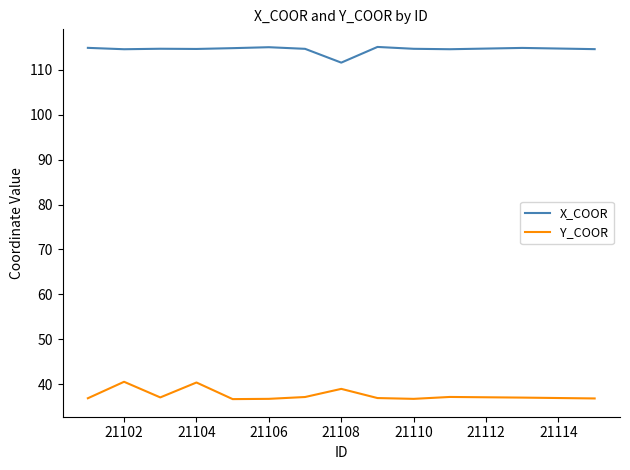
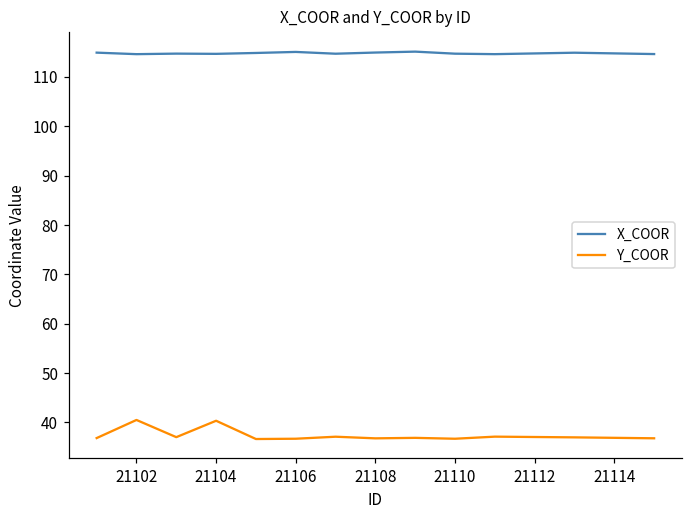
  {
    "X_COOR": {
      "21102": 115,
      "21104": 115,
      "21106": 115,
-     "21108": 112,
+     "21108": 115,
      "21110": 115
    },
    "Y_COOR": {
      "21102": 41,
      "21104": 40,
      "21106": 37,
-     "21108": 39,
+     "21108": 37,
      "21110": 37
    }
  }
